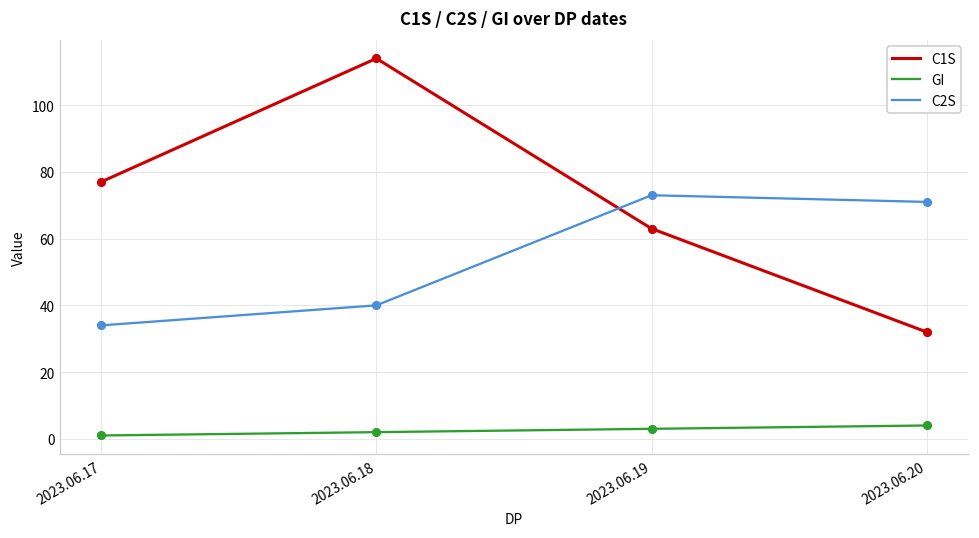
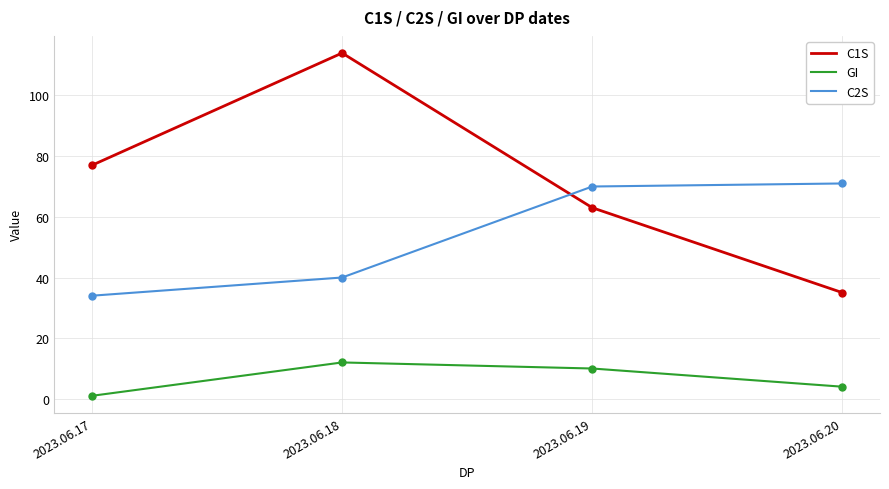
  {
    "C1S": {
      "2023.06.17": 77,
      "2023.06.18": 114,
      "2023.06.19": 63,
-     "2023.06.20": 32
+     "2023.06.20": 35
    },
    "GI": {
      "2023.06.17": 1,
-     "2023.06.18": 2,
-     "2023.06.19": 3,
+     "2023.06.18": 12,
+     "2023.06.19": 10,
      "2023.06.20": 4
    },
    "C2S": {
      "2023.06.17": 34,
      "2023.06.18": 40,
-     "2023.06.19": 73,
+     "2023.06.19": 70,
      "2023.06.20": 71
    }
  }
